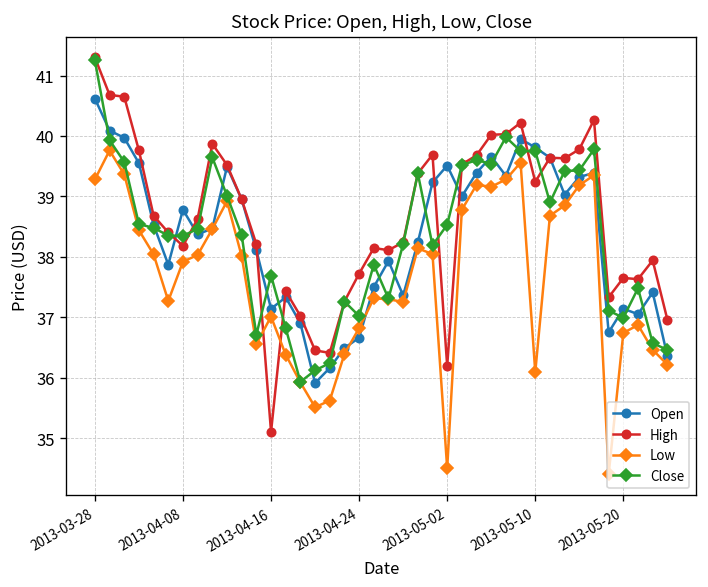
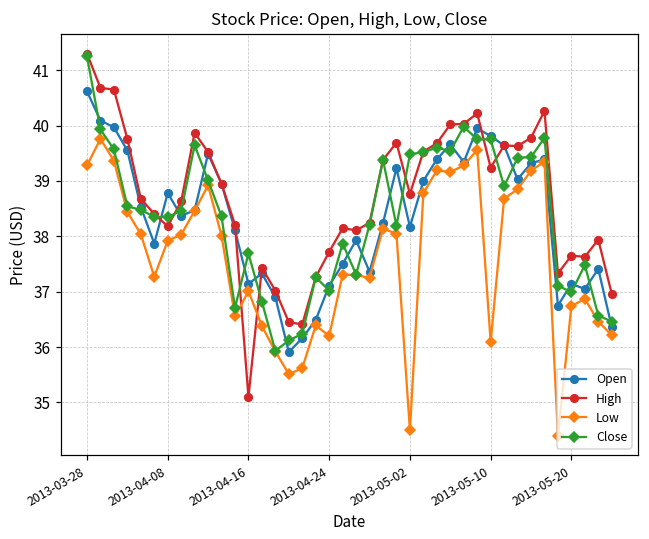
  {
    "Open": {
      "2013-03-28": 40.6,
      "2013-04-08": 38.8,
      "2013-04-16": 37.1,
-     "2013-04-24": 36.7,
-     "2013-05-02": 39.5,
+     "2013-04-24": 37.1,
+     "2013-05-02": 38.2,
      "2013-05-10": 39.8,
      "2013-05-20": 37.1
    },
    "High": {
      "2013-04-08": 38.2,
      "2013-04-16": 35.1,
      "2013-04-24": 37.7,
-     "2013-05-02": 36.2,
+     "2013-05-02": 38.8,
      "2013-05-10": 39.2,
      "2013-05-20": 37.7
    },
    "Low": {
      "2013-03-28": 39.3,
      "2013-04-08": 37.9,
      "2013-04-16": 37.0,
-     "2013-04-24": 36.8,
+     "2013-04-24": 36.2,
      "2013-05-02": 34.5,
      "2013-05-10": 36.1,
      "2013-05-20": 36.7
    },
    "Close": {
      "2013-04-08": 38.4,
      "2013-04-16": 37.7,
      "2013-04-24": 37.0,
-     "2013-05-02": 38.5,
+     "2013-05-02": 39.5,
      "2013-05-10": 39.8,
      "2013-05-20": 37.0
    }
  }
